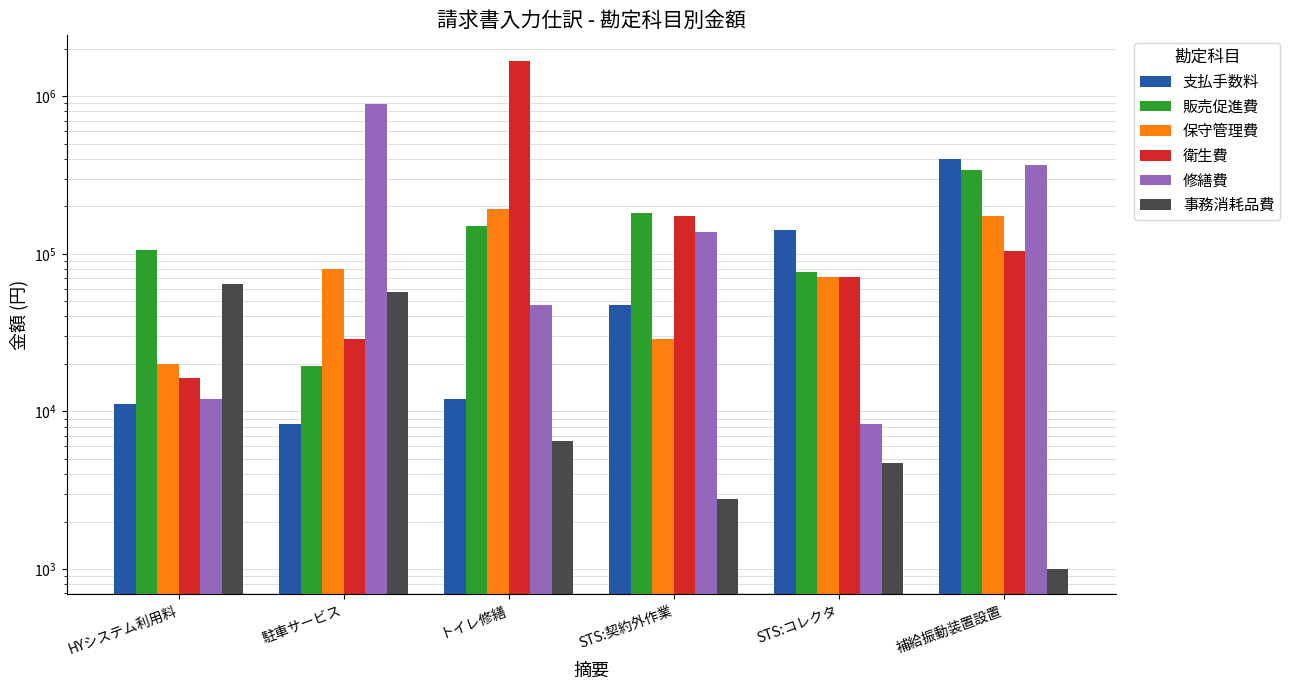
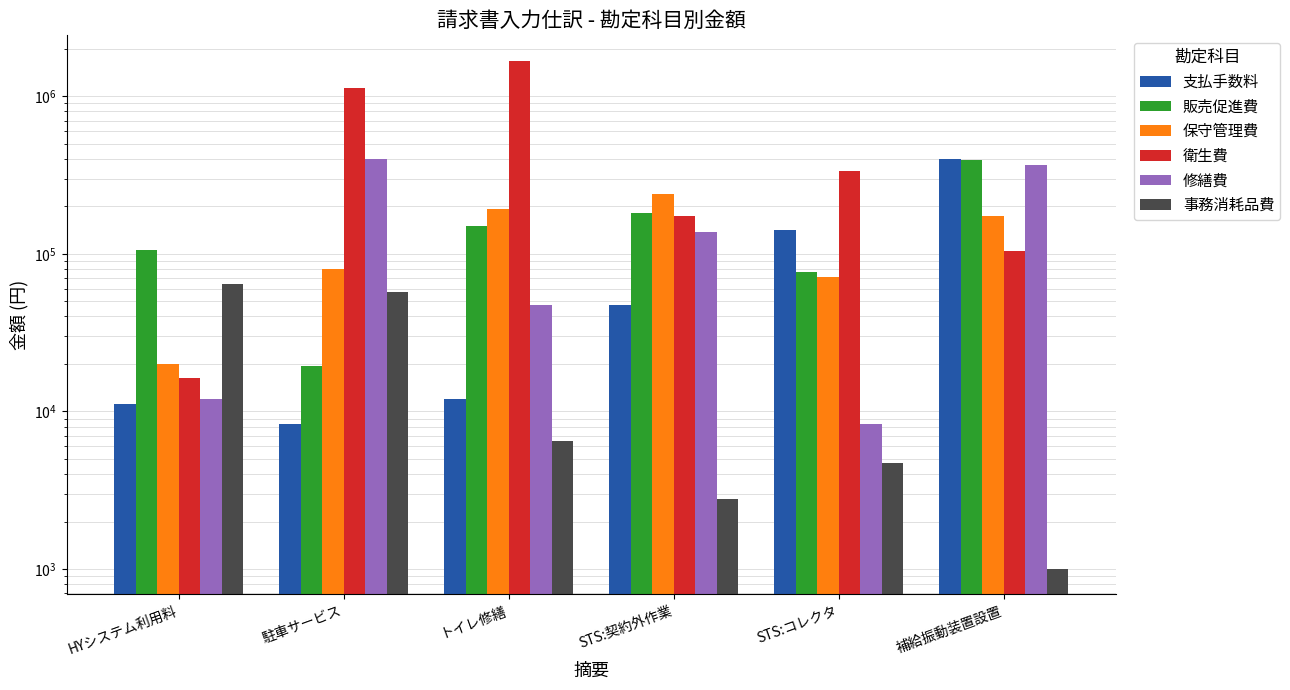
  {
    "支払手数料": {
      "HYシステム利用料": 11000,
      "駐車サービス": 8000,
      "トイレ修繕": 12000,
      "STS:契約外作業": 48000,
      "STS:コレクタ": 140000,
      "補給振動装置設置": 400000
    },
    "販売促進費": {
      "HYシステム利用料": 110000,
      "駐車サービス": 20000,
      "トイレ修繕": 150000,
      "STS:契約外作業": 180000,
      "STS:コレクタ": 80000,
-     "補給振動装置設置": 340000
+     "補給振動装置設置": 390000
    },
    "保守管理費": {
      "HYシステム利用料": 20000,
      "駐車サービス": 80000,
      "トイレ修繕": 190000,
-     "STS:契約外作業": 29000,
+     "STS:契約外作業": 240000,
      "STS:コレクタ": 70000,
      "補給振動装置設置": 170000
    },
    "衛生費": {
      "HYシステム利用料": 16000,
-     "駐車サービス": 29000,
+     "駐車サービス": 1100000,
      "トイレ修繕": 1700000,
      "STS:契約外作業": 170000,
-     "STS:コレクタ": 70000,
+     "STS:コレクタ": 340000,
      "補給振動装置設置": 100000
    },
    "修繕費": {
      "HYシステム利用料": 12000,
-     "駐車サービス": 900000,
+     "駐車サービス": 400000,
      "トイレ修繕": 48000,
      "STS:契約外作業": 140000,
      "STS:コレクタ": 8000,
      "補給振動装置設置": 370000
    },
    "事務消耗品費": {
      "HYシステム利用料": 65000,
      "駐車サービス": 57000,
      "トイレ修繕": 6500,
      "STS:契約外作業": 2800,
      "STS:コレクタ": 4700,
      "補給振動装置設置": 1000
    }
  }
